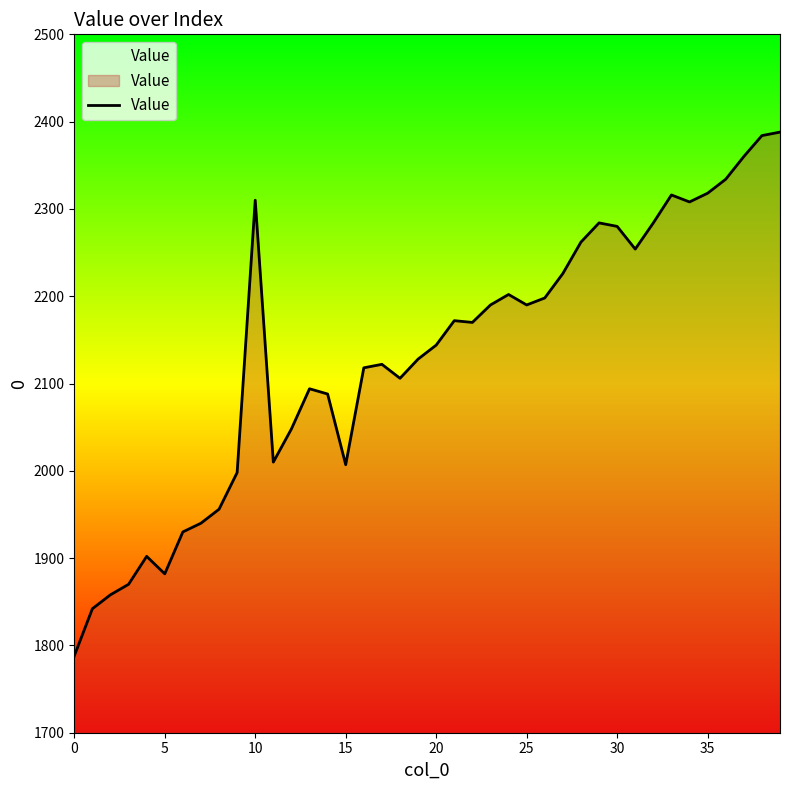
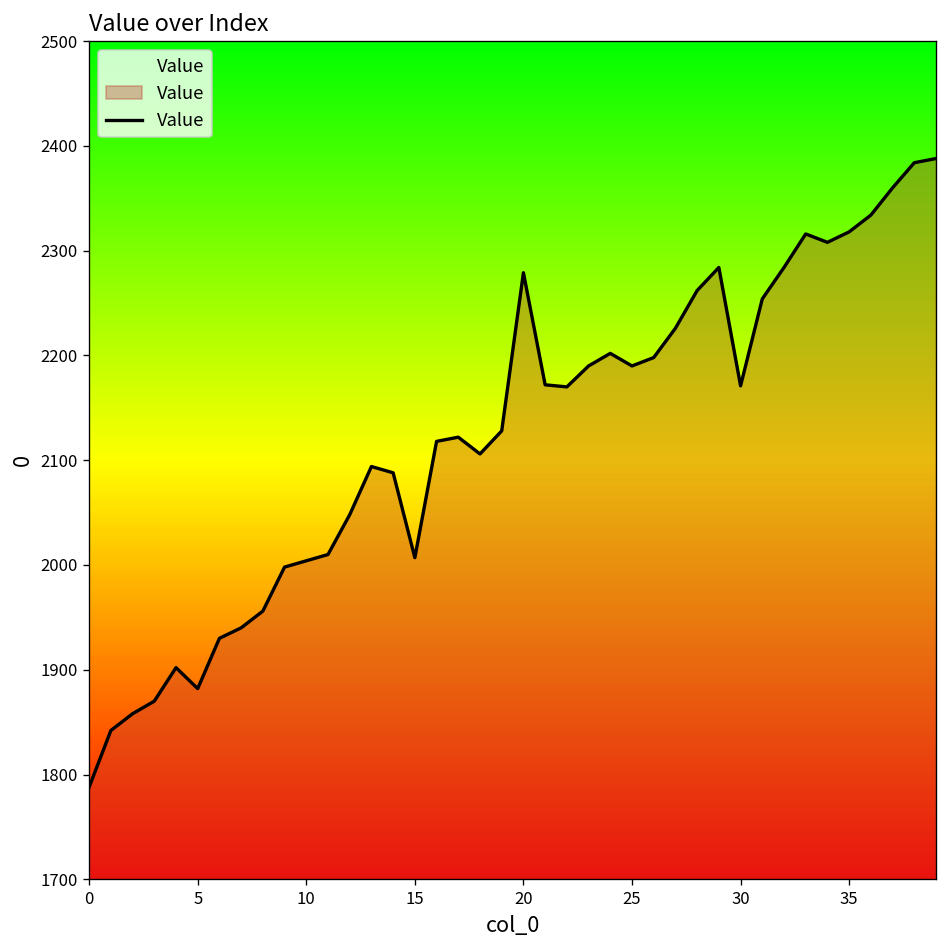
  {
    "0": 1790,
    "5": 1880,
-   "10": 2310,
+   "10": 2000,
    "15": 2010,
-   "20": 2140,
+   "20": 2280,
    "25": 2190,
-   "30": 2280,
+   "30": 2170,
    "35": 2320
  }
